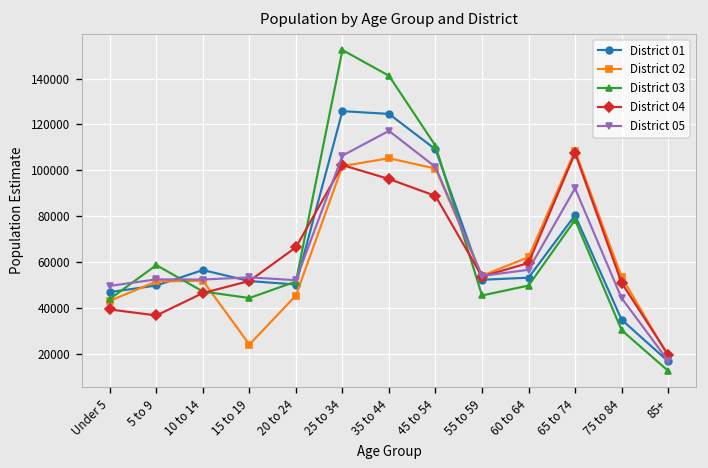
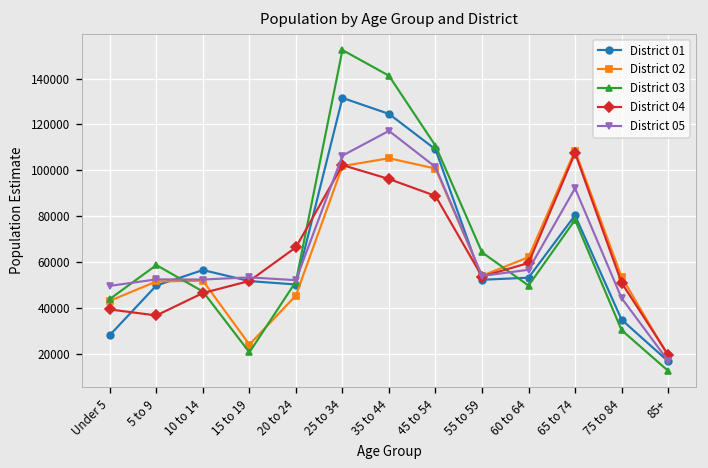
  {
    "District 01": {
-     "Under 5": 47000,
+     "Under 5": 28000,
      "5 to 9": 50000,
      "10 to 14": 57000,
-     "25 to 34": 126000,
+     "25 to 34": 132000,
      "35 to 44": 125000,
      "45 to 54": 109000,
      "55 to 59": 52000,
      "60 to 64": 53000,
      "65 to 74": 80000,
      "75 to 84": 35000
    },
    "District 02": {
      "15 to 19": 24000,
      "20 to 24": 46000,
      "35 to 44": 105000,
      "60 to 64": 62000,
      "75 to 84": 54000
    },
    "District 03": {
      "5 to 9": 59000,
-     "15 to 19": 44000,
+     "15 to 19": 21000,
      "25 to 34": 152000,
      "35 to 44": 141000,
      "45 to 54": 111000,
-     "55 to 59": 46000,
+     "55 to 59": 64000,
      "60 to 64": 50000,
      "65 to 74": 78000,
      "75 to 84": 30000,
      "85+": 13000
    },
    "District 04": {
      "Under 5": 39000,
      "5 to 9": 37000,
      "20 to 24": 67000,
      "35 to 44": 96000,
      "45 to 54": 89000,
      "60 to 64": 60000,
      "75 to 84": 51000
    },
    "District 05": {
      "Under 5": 50000,
      "15 to 19": 53000,
      "25 to 34": 106000,
      "35 to 44": 117000,
      "60 to 64": 57000,
      "65 to 74": 92000,
      "75 to 84": 44000
    }
  }
